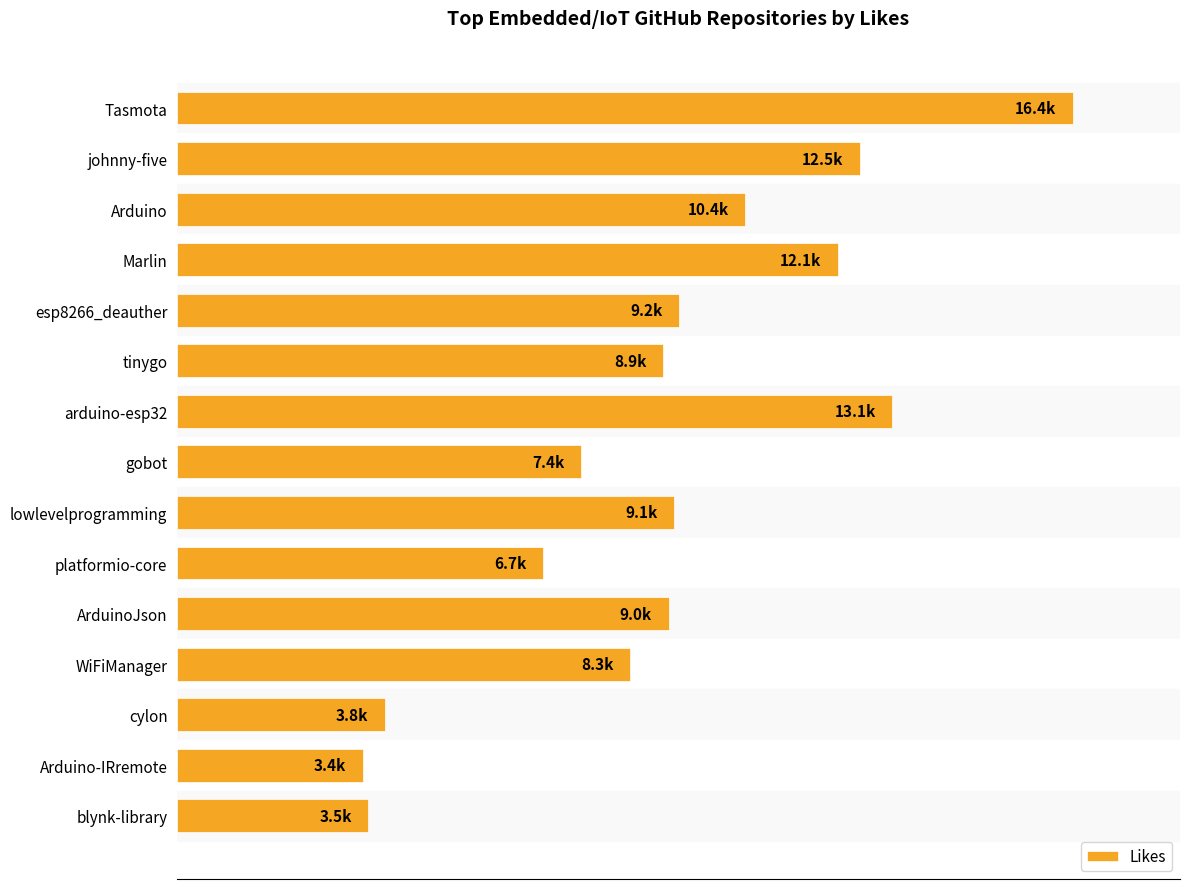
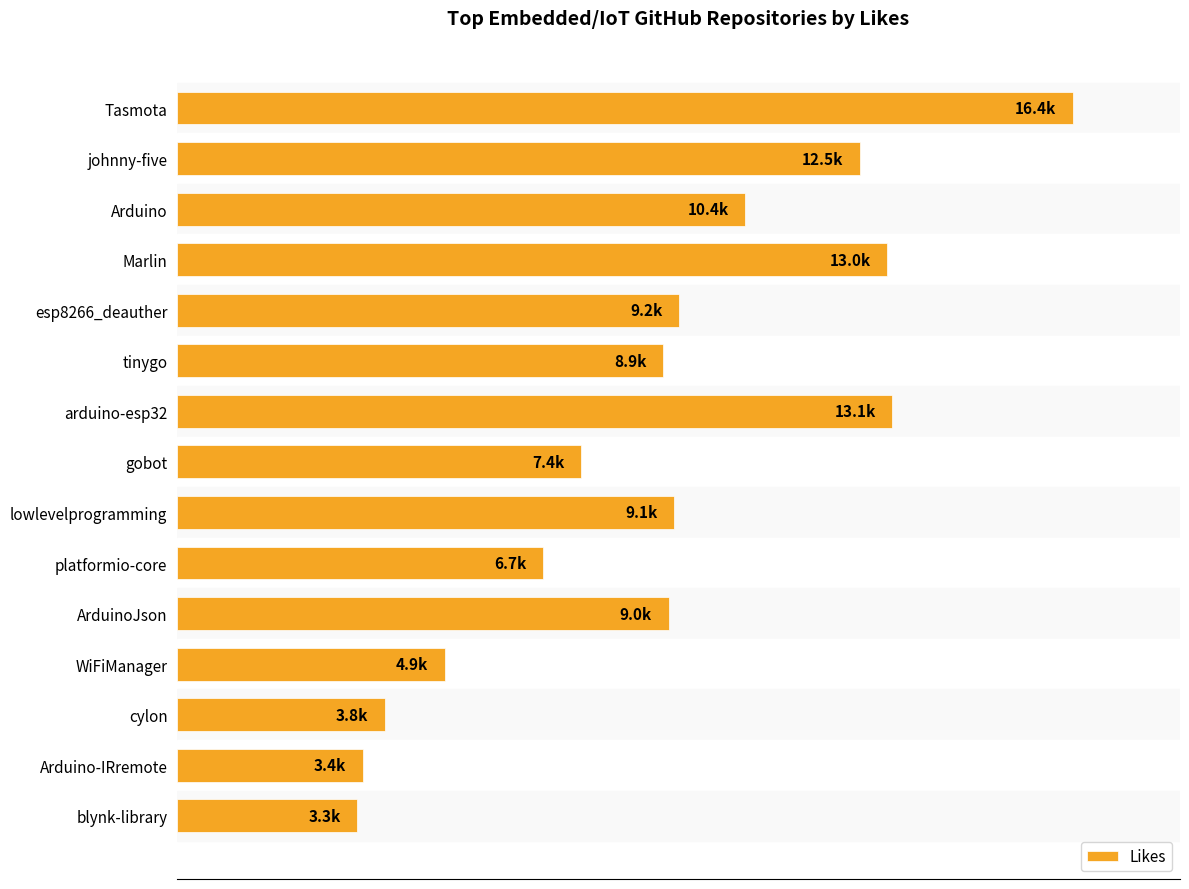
  {
    "Tasmota": "16.4k",
    "johnny-five": "12.5k",
    "Arduino": "10.4k",
-   "Marlin": "12.1k",
+   "Marlin": "13.0k",
    "esp8266_deauther": "9.2k",
    "tinygo": "8.9k",
    "arduino-esp32": "13.1k",
    "gobot": "7.4k",
    "lowlevelprogramming": "9.1k",
    "platformio-core": "6.7k",
    "ArduinoJson": "9.0k",
-   "WiFiManager": "8.3k",
+   "WiFiManager": "4.9k",
    "cylon": "3.8k",
    "Arduino-IRremote": "3.4k",
-   "blynk-library": "3.5k"
+   "blynk-library": "3.3k"
  }
